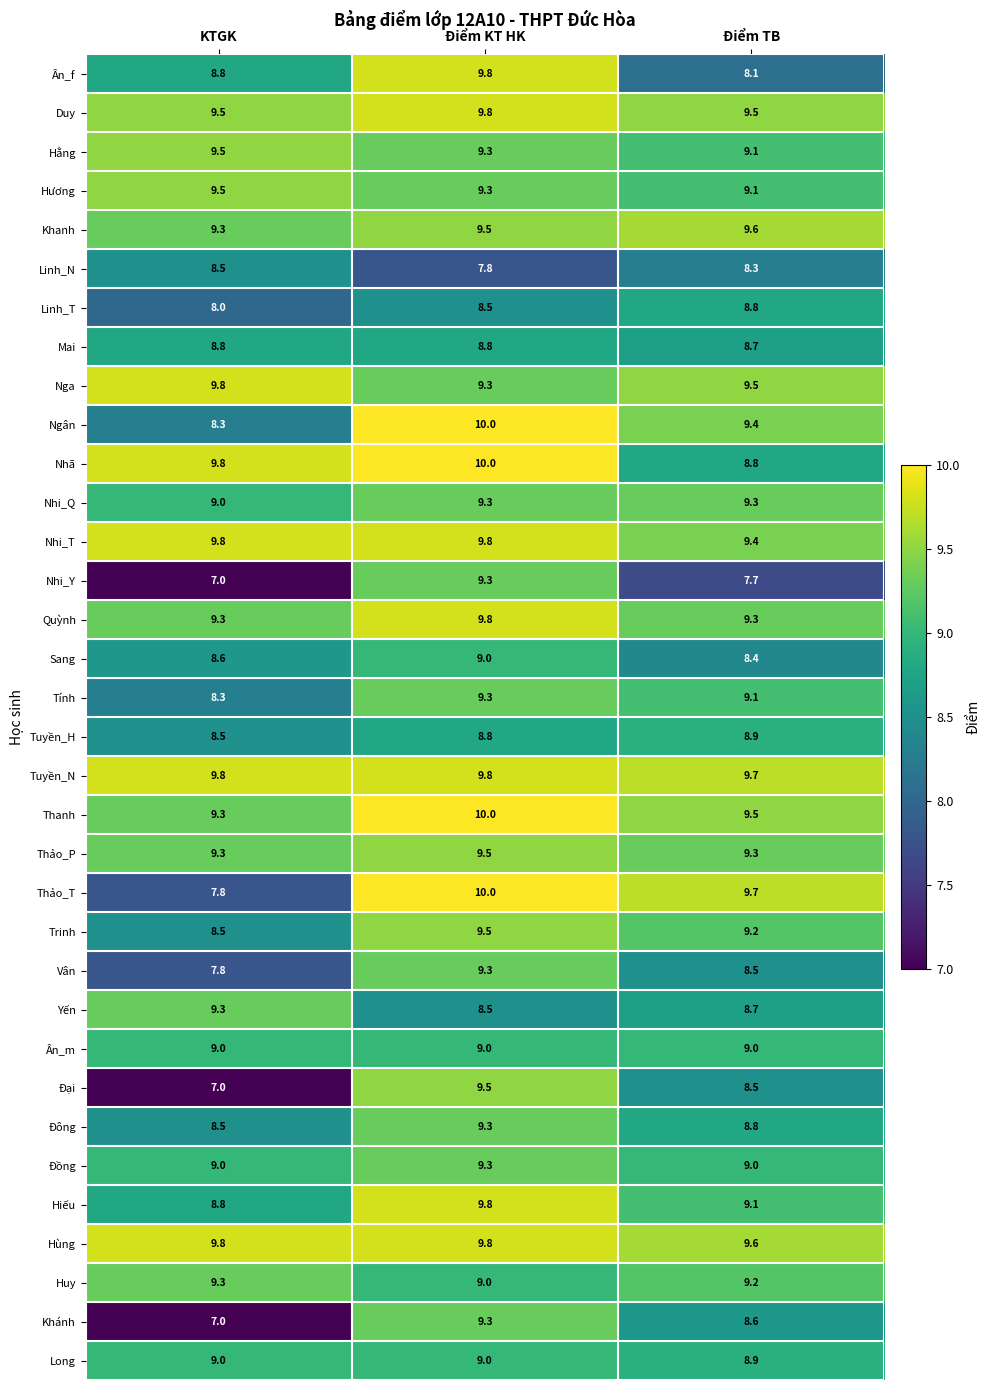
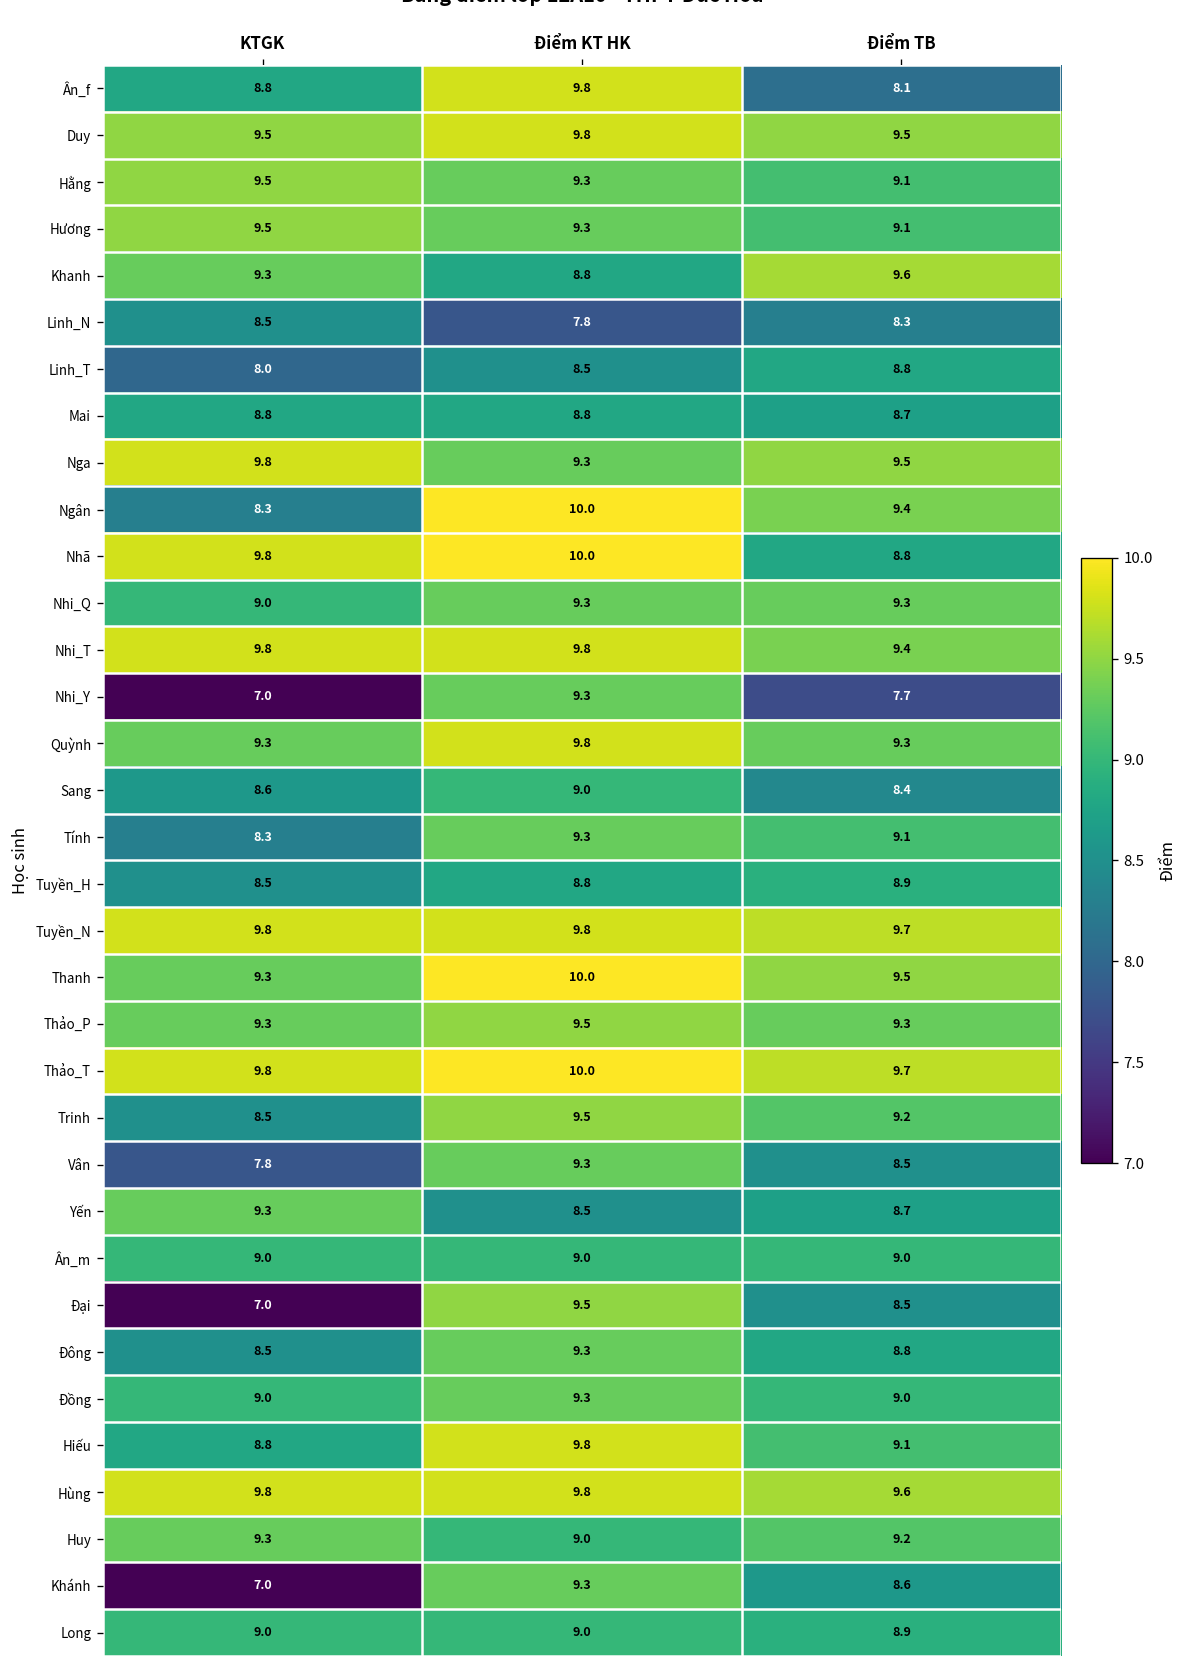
  {
    "Ân_f": {
      "KTGK": 8.8,
      "Điểm KT HK": 9.8,
      "Điểm TB": 8.1
    },
    "Duy": {
      "KTGK": 9.5,
      "Điểm KT HK": 9.8,
      "Điểm TB": 9.5
    },
    "Hằng": {
      "KTGK": 9.5,
      "Điểm KT HK": 9.3,
      "Điểm TB": 9.1
    },
    "Hương": {
      "KTGK": 9.5,
      "Điểm KT HK": 9.3,
      "Điểm TB": 9.1
    },
    "Khanh": {
      "KTGK": 9.3,
-     "Điểm KT HK": 9.5,
+     "Điểm KT HK": 8.8,
      "Điểm TB": 9.6
    },
    "Linh_N": {
      "KTGK": 8.5,
      "Điểm KT HK": 7.8,
      "Điểm TB": 8.3
    },
    "Linh_T": {
      "KTGK": 8.0,
      "Điểm KT HK": 8.5,
      "Điểm TB": 8.8
    },
    "Mai": {
      "KTGK": 8.8,
      "Điểm KT HK": 8.8,
      "Điểm TB": 8.7
    },
    "Nga": {
      "KTGK": 9.8,
      "Điểm KT HK": 9.3,
      "Điểm TB": 9.5
    },
    "Ngân": {
      "KTGK": 8.3,
      "Điểm KT HK": 10.0,
      "Điểm TB": 9.4
    },
    "Nhã": {
      "KTGK": 9.8,
      "Điểm KT HK": 10.0,
      "Điểm TB": 8.8
    },
    "Nhi_Q": {
      "KTGK": 9.0,
      "Điểm KT HK": 9.3,
      "Điểm TB": 9.3
    },
    "Nhi_T": {
      "KTGK": 9.8,
      "Điểm KT HK": 9.8,
      "Điểm TB": 9.4
    },
    "Nhi_Y": {
      "KTGK": 7.0,
      "Điểm KT HK": 9.3,
      "Điểm TB": 7.7
    },
    "Quỳnh": {
      "KTGK": 9.3,
      "Điểm KT HK": 9.8,
      "Điểm TB": 9.3
    },
    "Sang": {
      "KTGK": 8.6,
      "Điểm KT HK": 9.0,
      "Điểm TB": 8.4
    },
    "Tính": {
      "KTGK": 8.3,
      "Điểm KT HK": 9.3,
      "Điểm TB": 9.1
    },
    "Tuyền_H": {
      "KTGK": 8.5,
      "Điểm KT HK": 8.8,
      "Điểm TB": 8.9
    },
    "Tuyền_N": {
      "KTGK": 9.8,
      "Điểm KT HK": 9.8,
      "Điểm TB": 9.7
    },
    "Thanh": {
      "KTGK": 9.3,
      "Điểm KT HK": 10.0,
      "Điểm TB": 9.5
    },
    "Thảo_P": {
      "KTGK": 9.3,
      "Điểm KT HK": 9.5,
      "Điểm TB": 9.3
    },
    "Thảo_T": {
-     "KTGK": 7.8,
+     "KTGK": 9.8,
      "Điểm KT HK": 10.0,
      "Điểm TB": 9.7
    },
    "Trinh": {
      "KTGK": 8.5,
      "Điểm KT HK": 9.5,
      "Điểm TB": 9.2
    },
    "Vân": {
      "KTGK": 7.8,
      "Điểm KT HK": 9.3,
      "Điểm TB": 8.5
    },
    "Yến": {
      "KTGK": 9.3,
      "Điểm KT HK": 8.5,
      "Điểm TB": 8.7
    },
    "Ân_m": {
      "KTGK": 9.0,
      "Điểm KT HK": 9.0,
      "Điểm TB": 9.0
    },
    "Đại": {
      "KTGK": 7.0,
      "Điểm KT HK": 9.5,
      "Điểm TB": 8.5
    },
    "Đông": {
      "KTGK": 8.5,
      "Điểm KT HK": 9.3,
      "Điểm TB": 8.8
    },
    "Đồng": {
      "KTGK": 9.0,
      "Điểm KT HK": 9.3,
      "Điểm TB": 9.0
    },
    "Hiếu": {
      "KTGK": 8.8,
      "Điểm KT HK": 9.8,
      "Điểm TB": 9.1
    },
    "Hùng": {
      "KTGK": 9.8,
      "Điểm KT HK": 9.8,
      "Điểm TB": 9.6
    },
    "Huy": {
      "KTGK": 9.3,
      "Điểm KT HK": 9.0,
      "Điểm TB": 9.2
    },
    "Khánh": {
      "KTGK": 7.0,
      "Điểm KT HK": 9.3,
      "Điểm TB": 8.6
    },
    "Long": {
      "KTGK": 9.0,
      "Điểm KT HK": 9.0,
      "Điểm TB": 8.9
    }
  }
